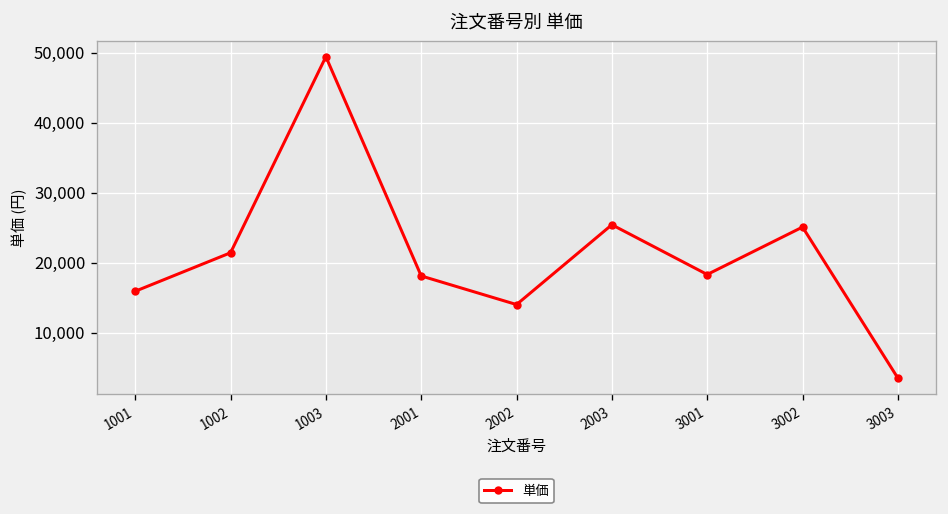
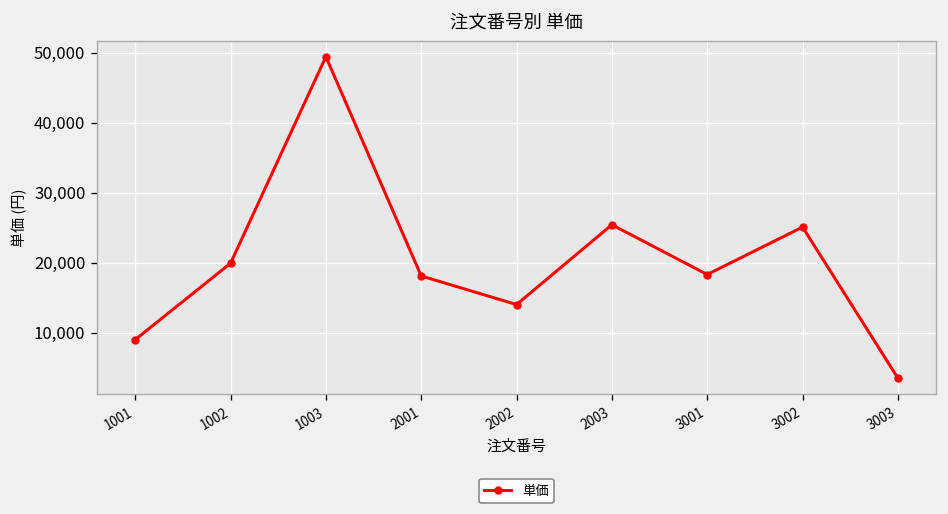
  {
-   "1001": "16,000",
-   "1002": "21,000",
+   "1001": "9,000",
+   "1002": "20,000",
    "1003": "49,000",
    "2001": "18,000",
    "2002": "14,000",
    "2003": "25,000",
    "3001": "18,000",
    "3002": "25,000",
    "3003": "4,000"
  }
